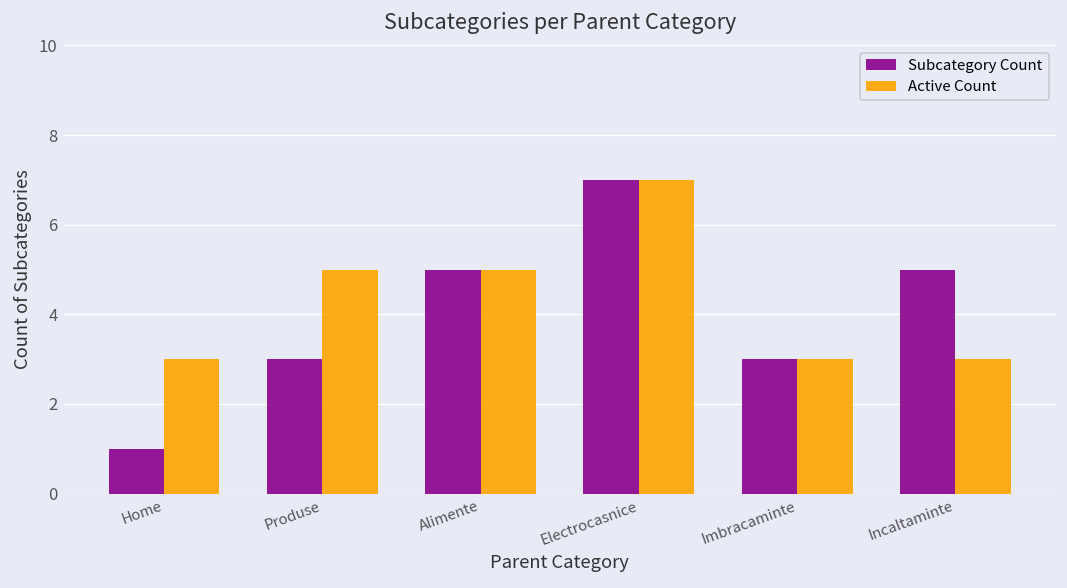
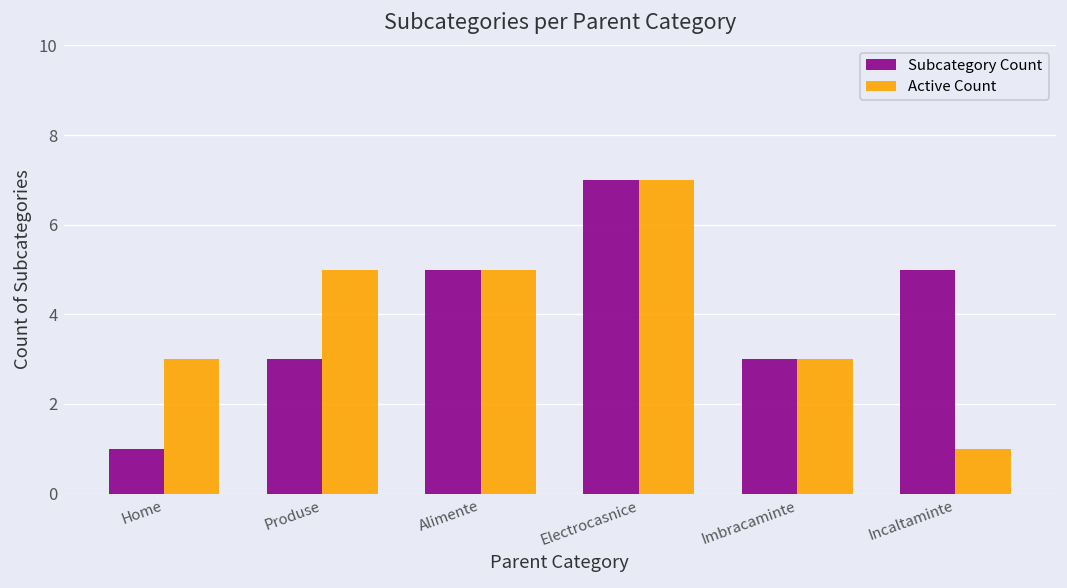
  {
    "Subcategory Count": {
      "Home": 1,
      "Produse": 3,
      "Alimente": 5,
      "Electrocasnice": 7,
      "Imbracaminte": 3,
      "Incaltaminte": 5
    },
    "Active Count": {
      "Home": 3,
      "Produse": 5,
      "Alimente": 5,
      "Electrocasnice": 7,
      "Imbracaminte": 3,
-     "Incaltaminte": 3
+     "Incaltaminte": 1
    }
  }
